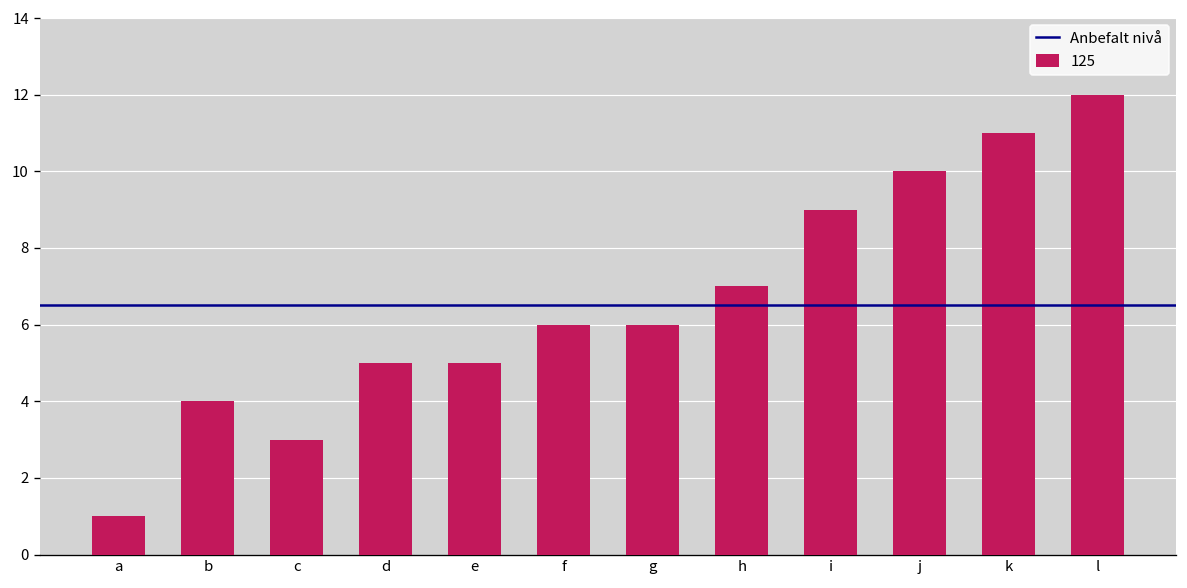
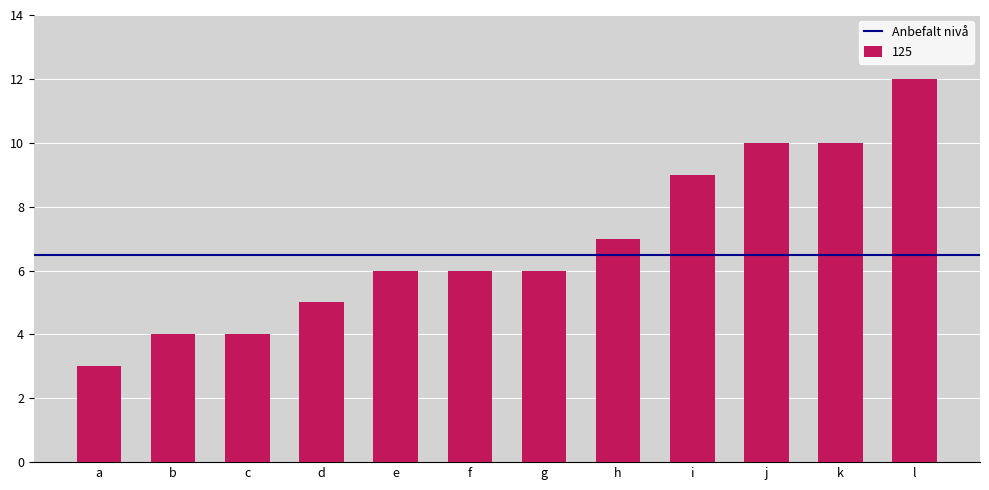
  {
-   "a": 1,
+   "a": 3,
    "b": 4,
-   "c": 3,
+   "c": 4,
    "d": 5,
-   "e": 5,
+   "e": 6,
    "f": 6,
    "g": 6,
    "h": 7,
    "i": 9,
    "j": 10,
-   "k": 11,
+   "k": 10,
    "l": 12
  }
